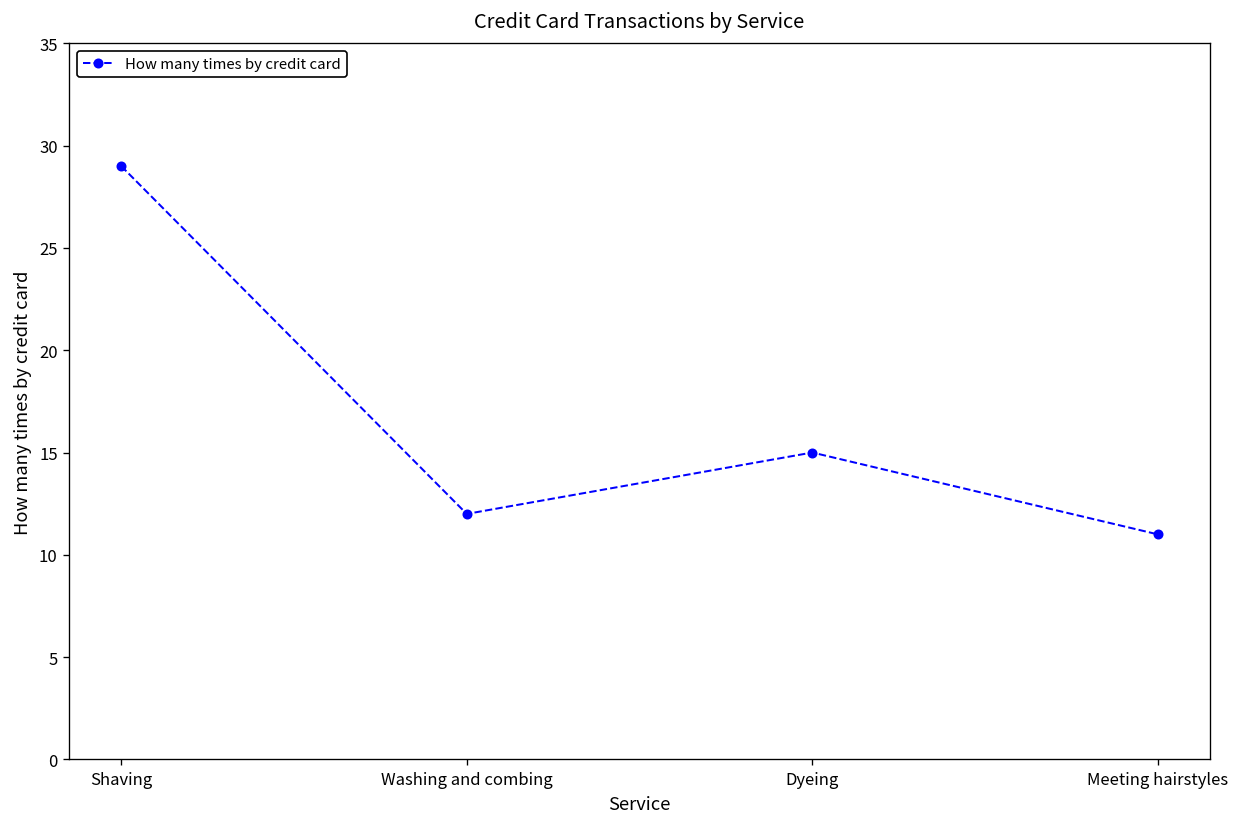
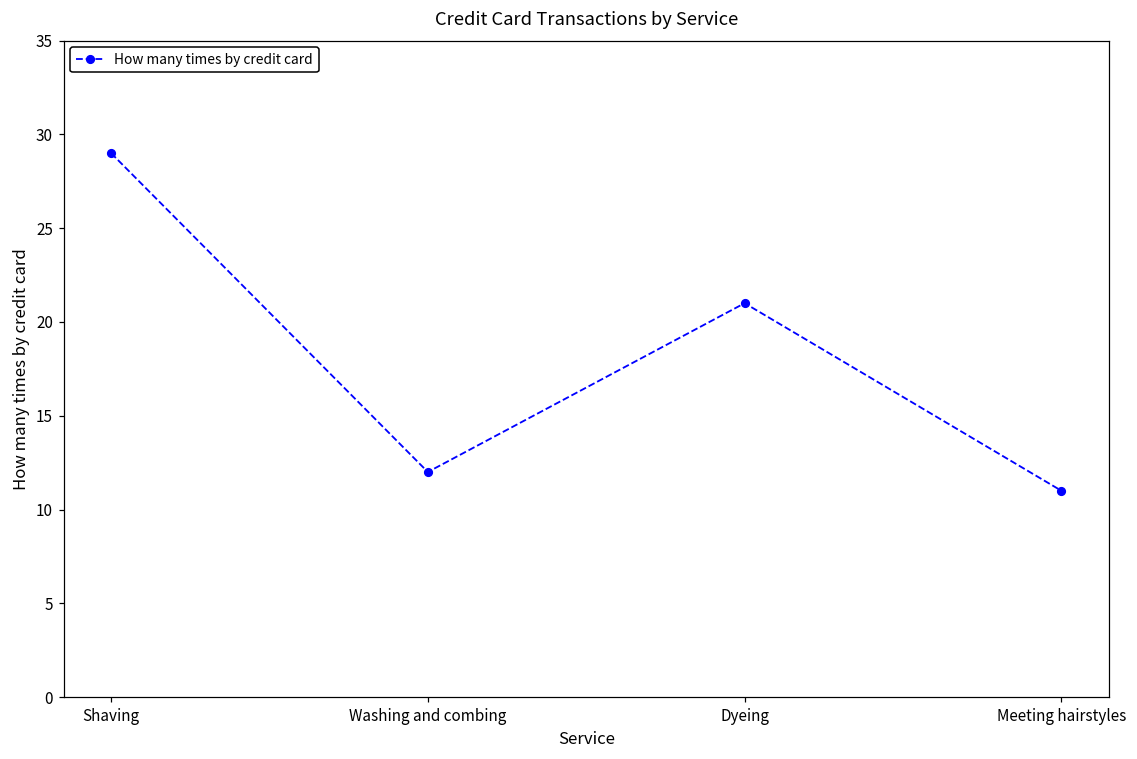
  {
    "Shaving": 29,
    "Washing and combing": 12,
-   "Dyeing": 15,
+   "Dyeing": 21,
    "Meeting hairstyles": 11
  }
